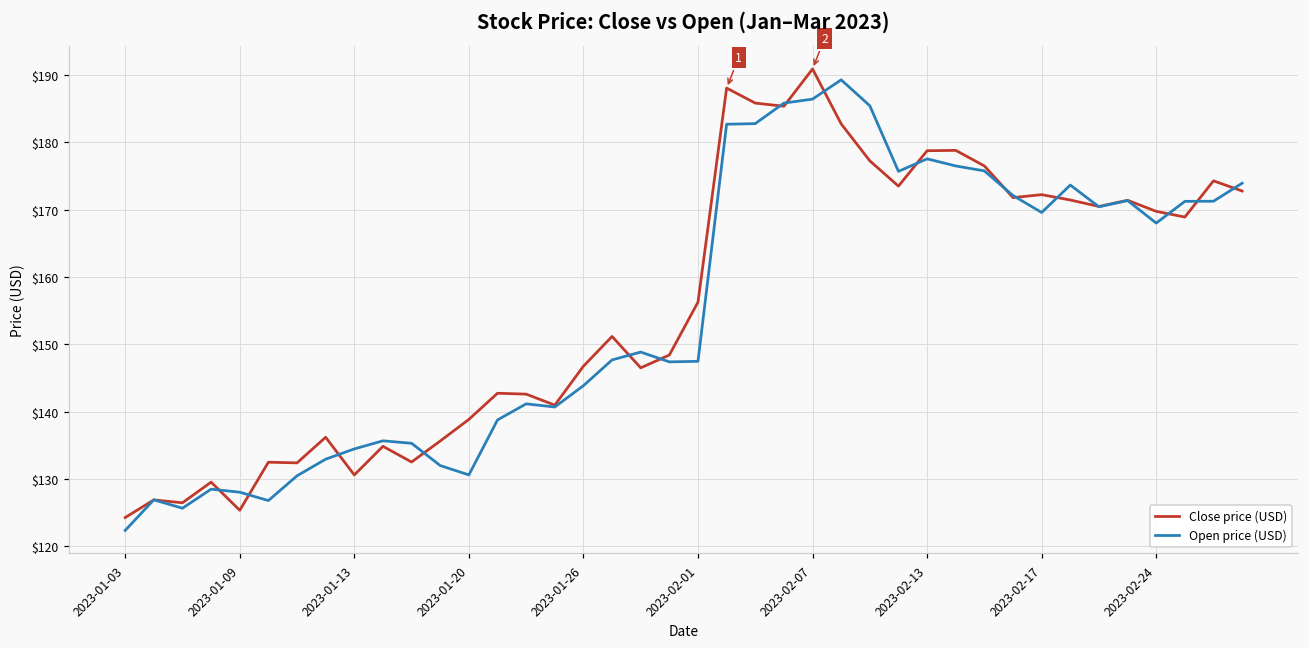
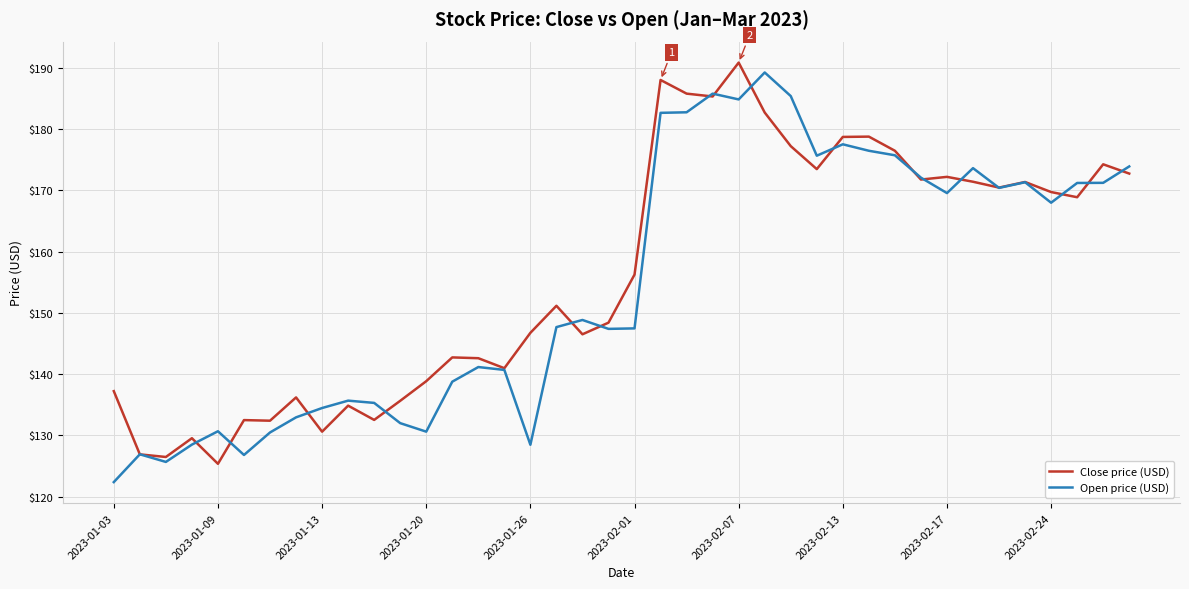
  {
    "Close price (USD)": {
-     "2023-01-03": "$124",
+     "2023-01-03": "$137",
      "2023-01-09": "$125",
      "2023-01-13": "$131",
      "2023-01-20": "$139",
      "2023-01-26": "$147",
      "2023-02-01": "$156",
      "2023-02-07": "$191",
      "2023-02-13": "$179",
      "2023-02-17": "$172",
      "2023-02-24": "$170"
    },
    "Open price (USD)": {
      "2023-01-03": "$122",
-     "2023-01-09": "$128",
+     "2023-01-09": "$131",
      "2023-01-13": "$134",
      "2023-01-20": "$131",
-     "2023-01-26": "$144",
+     "2023-01-26": "$128",
      "2023-02-01": "$147",
-     "2023-02-07": "$186",
+     "2023-02-07": "$185",
      "2023-02-13": "$178",
      "2023-02-17": "$170",
      "2023-02-24": "$168"
    }
  }
